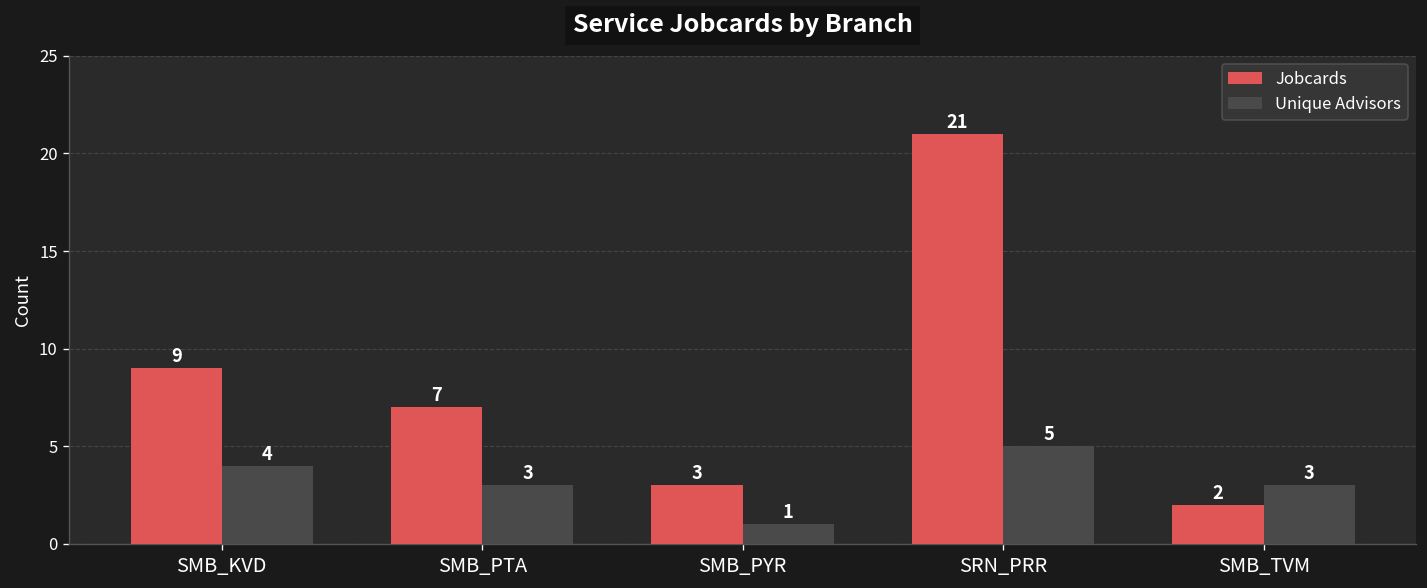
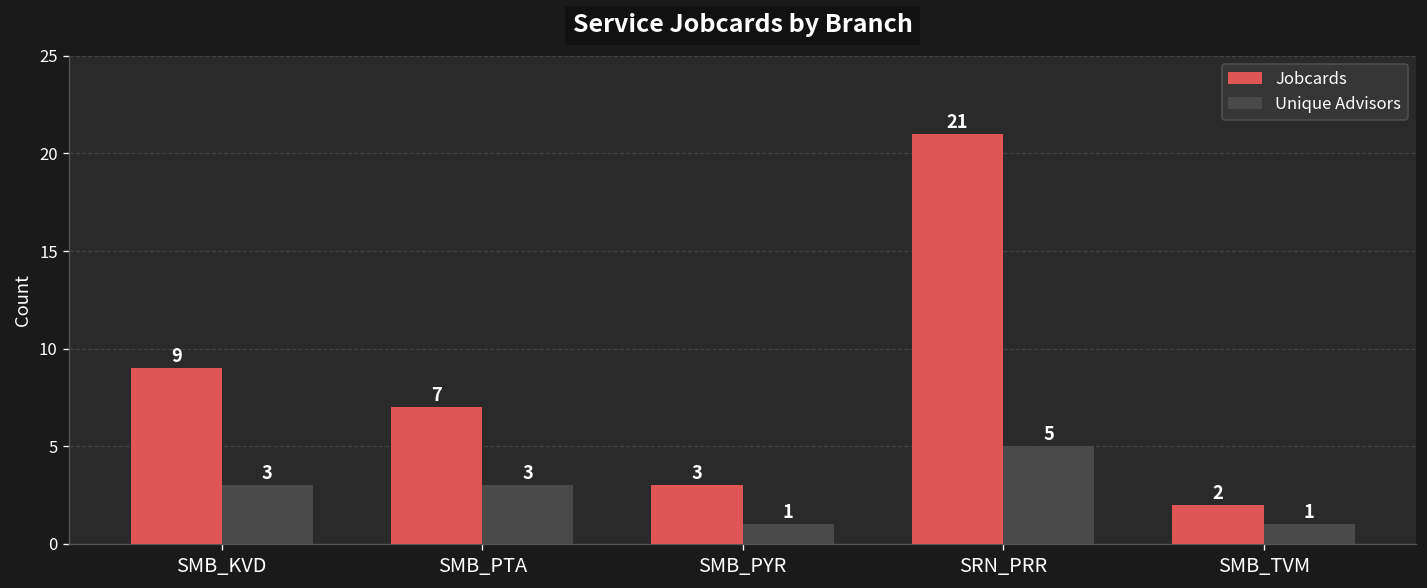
  {
    "Jobcards": {
      "SMB_KVD": 9,
      "SMB_PTA": 7,
      "SMB_PYR": 3,
      "SRN_PRR": 21,
      "SMB_TVM": 2
    },
    "Unique Advisors": {
-     "SMB_KVD": 4,
+     "SMB_KVD": 3,
      "SMB_PTA": 3,
      "SMB_PYR": 1,
      "SRN_PRR": 5,
-     "SMB_TVM": 3
+     "SMB_TVM": 1
    }
  }
